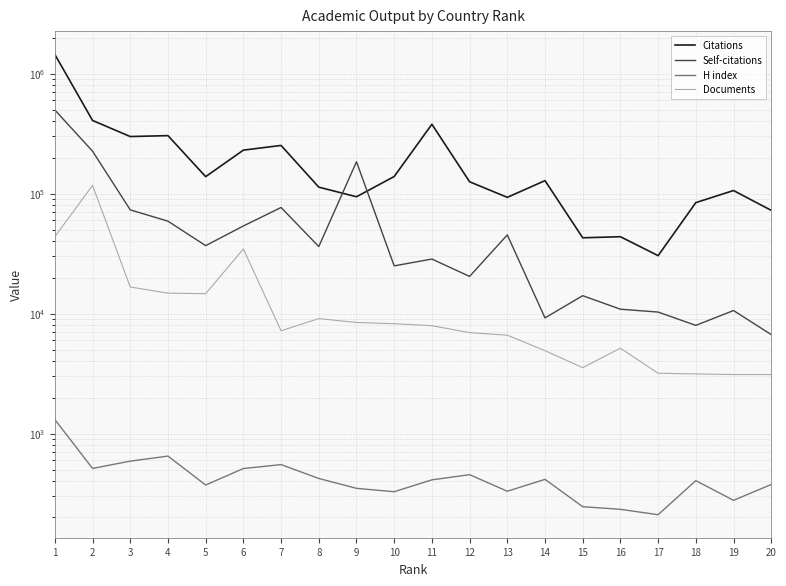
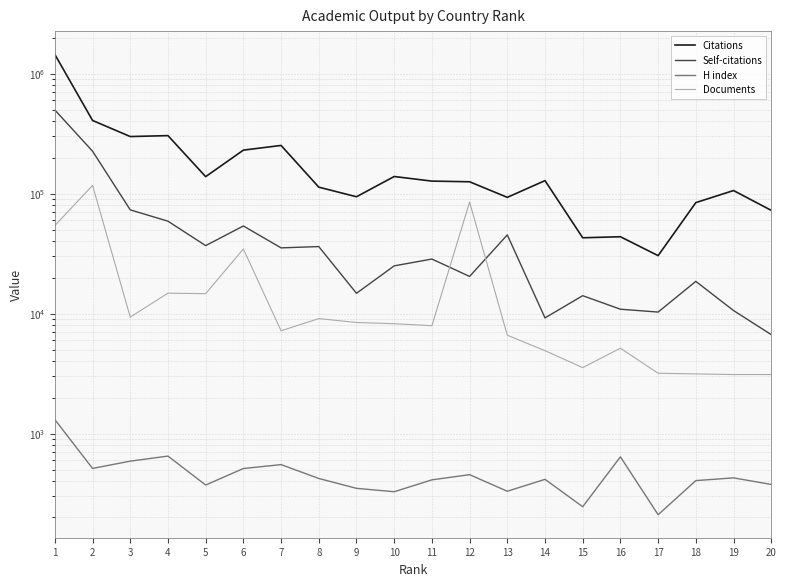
  {
    "Citations": {
      "1": 1400000,
      "2": 410000,
      "3": 300000,
      "4": 300000,
      "5": 140000,
      "6": 230000,
      "7": 250000,
      "8": 110000,
      "9": 90000,
      "10": 140000,
-     "11": 380000,
+     "11": 130000,
      "12": 130000,
      "13": 90000,
      "14": 130000,
      "15": 43000,
      "16": 44000,
      "17": 30000,
      "18": 80000,
      "19": 110000,
      "20": 70000
    },
    "Self-citations": {
      "1": 500000,
      "2": 230000,
      "3": 70000,
      "4": 60000,
      "5": 37000,
      "6": 50000,
-     "7": 80000,
+     "7": 35000,
      "8": 36000,
-     "9": 180000,
+     "9": 15000,
      "10": 25000,
      "11": 29000,
      "12": 20000,
      "13": 45000,
      "14": 9000,
      "15": 14000,
      "16": 11000,
      "17": 10000,
-     "18": 8000,
+     "18": 19000,
      "19": 11000,
      "20": 7000
    },
    "H index": {
      "1": 1300,
      "2": 510,
      "3": 600,
      "4": 700,
      "5": 370,
      "6": 510,
      "7": 600,
      "8": 420,
      "9": 350,
      "10": 330,
      "11": 410,
      "12": 460,
      "13": 330,
      "14": 420,
      "15": 250,
-     "16": 230,
+     "16": 600,
      "17": 210,
      "18": 410,
-     "19": 280,
+     "19": 430,
      "20": 380
    },
    "Documents": {
-     "1": 44000,
+     "1": 50000,
      "2": 120000,
-     "3": 17000,
+     "3": 9000,
      "4": 15000,
      "5": 15000,
      "6": 35000,
      "7": 7000,
      "8": 9000,
      "9": 8000,
      "10": 8000,
      "11": 8000,
-     "12": 7000,
+     "12": 90000,
      "13": 7000,
      "14": 4900,
      "15": 3600,
      "16": 5200,
      "17": 3200,
      "18": 3100,
      "19": 3100,
      "20": 3100
    }
  }
